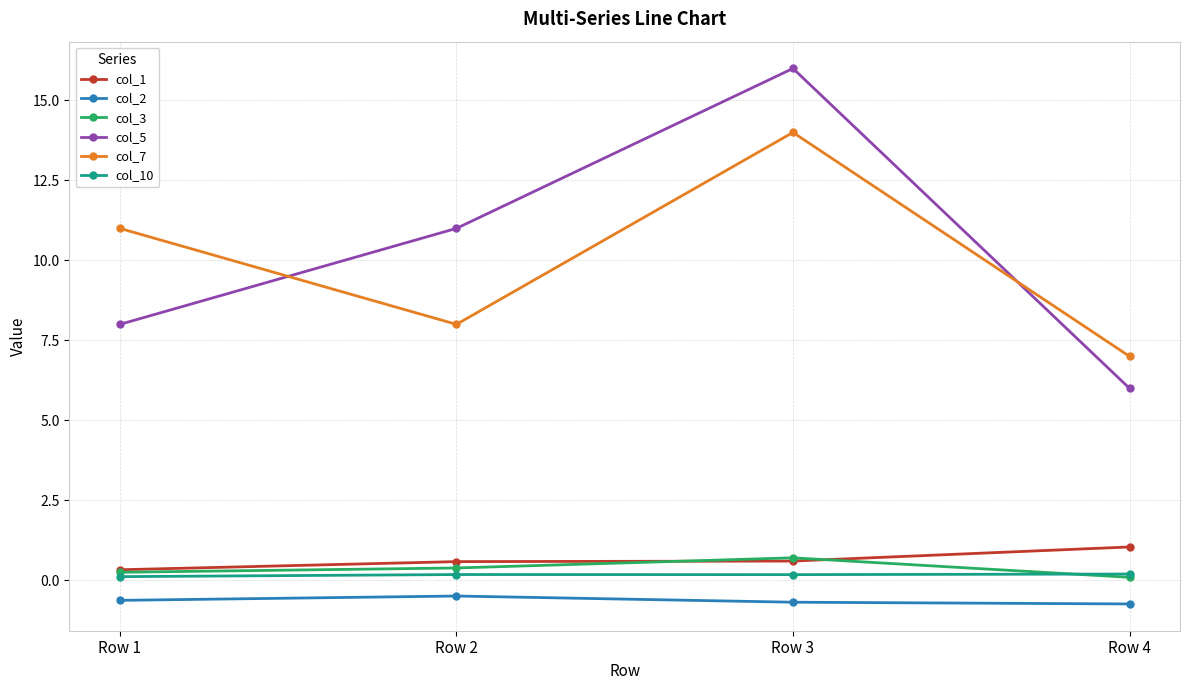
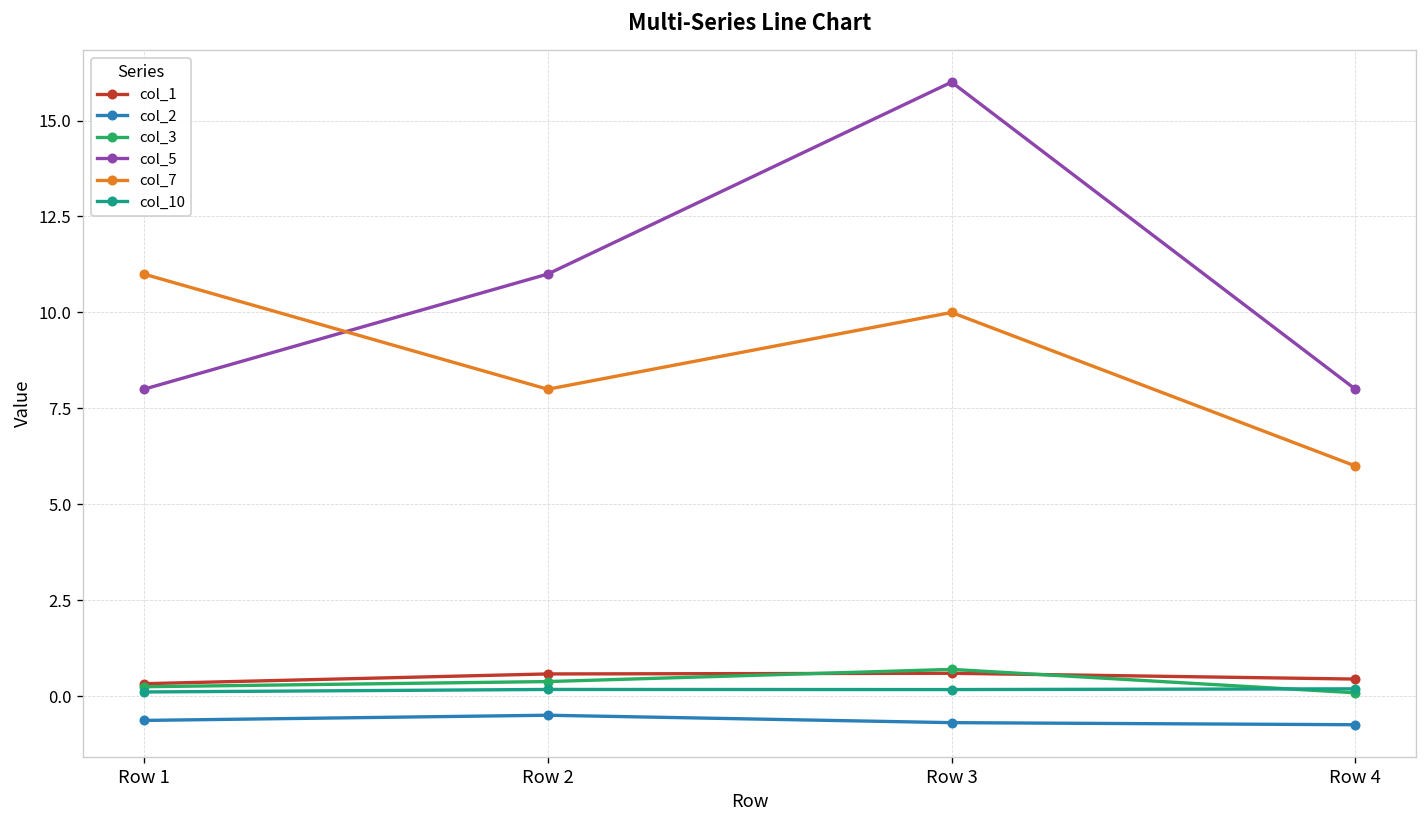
  {
    "col_1": {
      "Row 2": 0.6,
      "Row 3": 0.6,
-     "Row 4": 1.0
+     "Row 4": 0.4
    },
    "col_2": {
      "Row 1": -0.6,
      "Row 2": -0.5,
      "Row 3": -0.7,
      "Row 4": -0.7
    },
    "col_5": {
      "Row 1": 8,
      "Row 2": 11,
      "Row 3": 16,
-     "Row 4": 6
+     "Row 4": 8
    },
    "col_7": {
      "Row 1": 11,
      "Row 2": 8,
-     "Row 3": 14,
-     "Row 4": 7
+     "Row 3": 10,
+     "Row 4": 6
    }
  }
